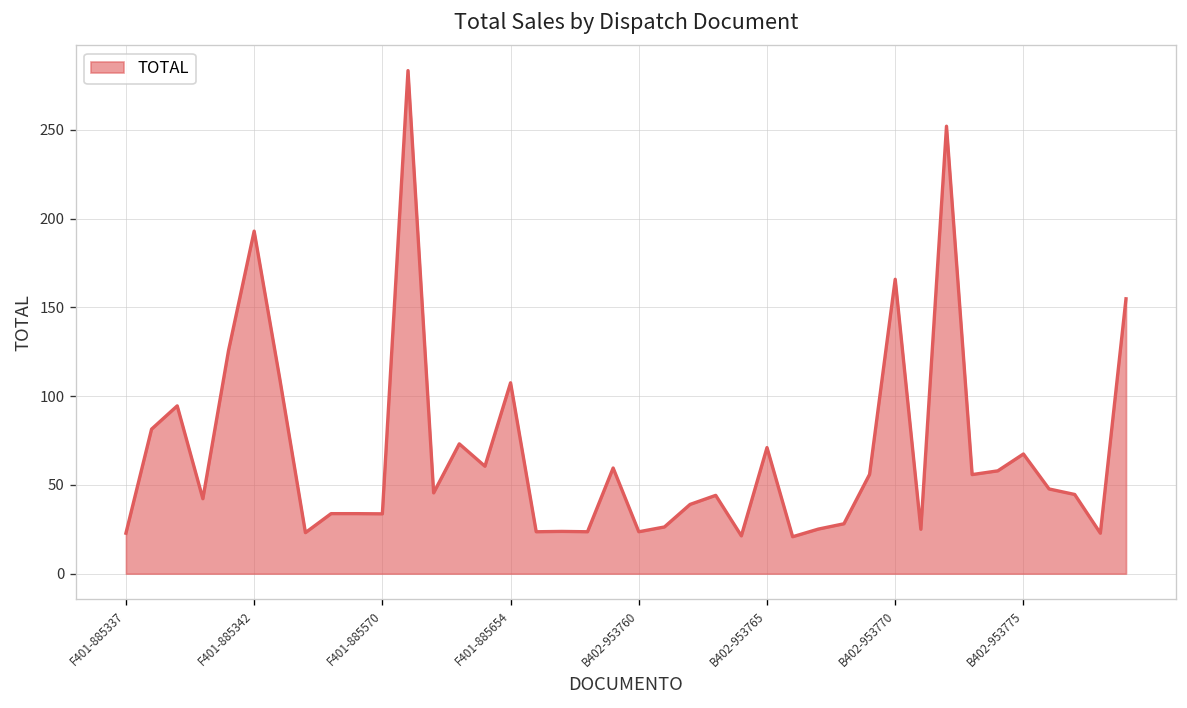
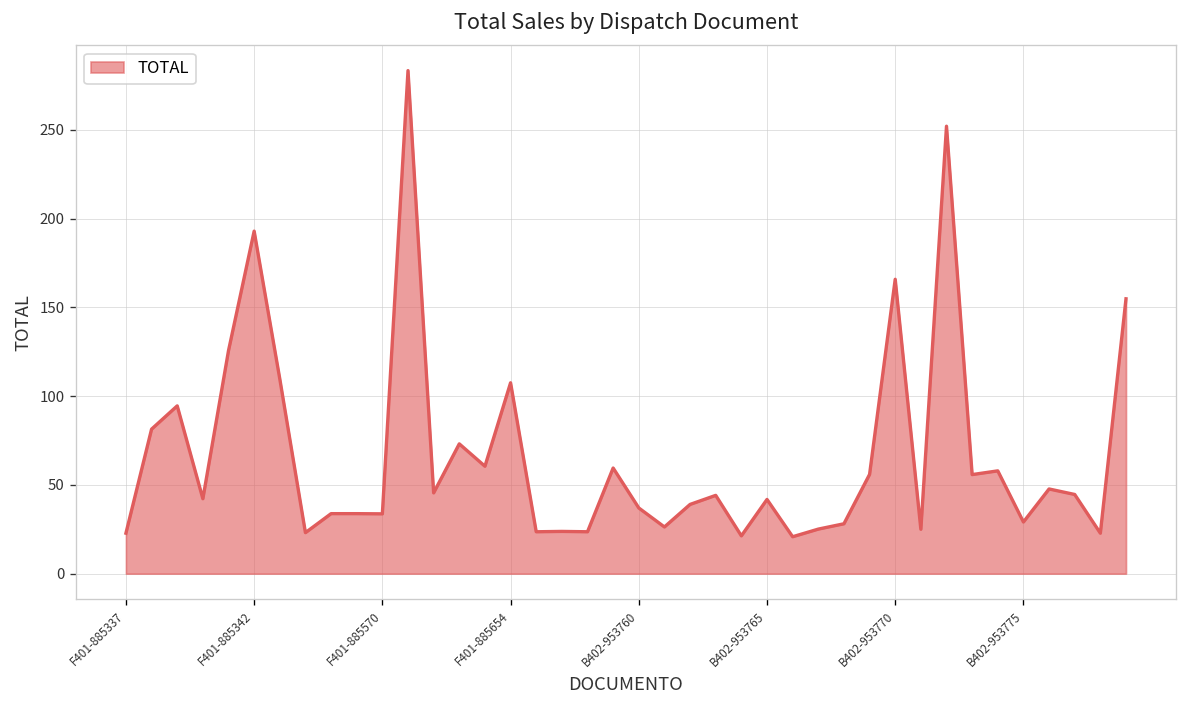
  {
    "F401-885337": 23,
    "F401-885342": 193,
    "F401-885570": 34,
    "F401-885654": 108,
-   "B402-953760": 24,
-   "B402-953765": 71,
+   "B402-953760": 37,
+   "B402-953765": 42,
    "B402-953770": 166,
-   "B402-953775": 67
+   "B402-953775": 29
  }
